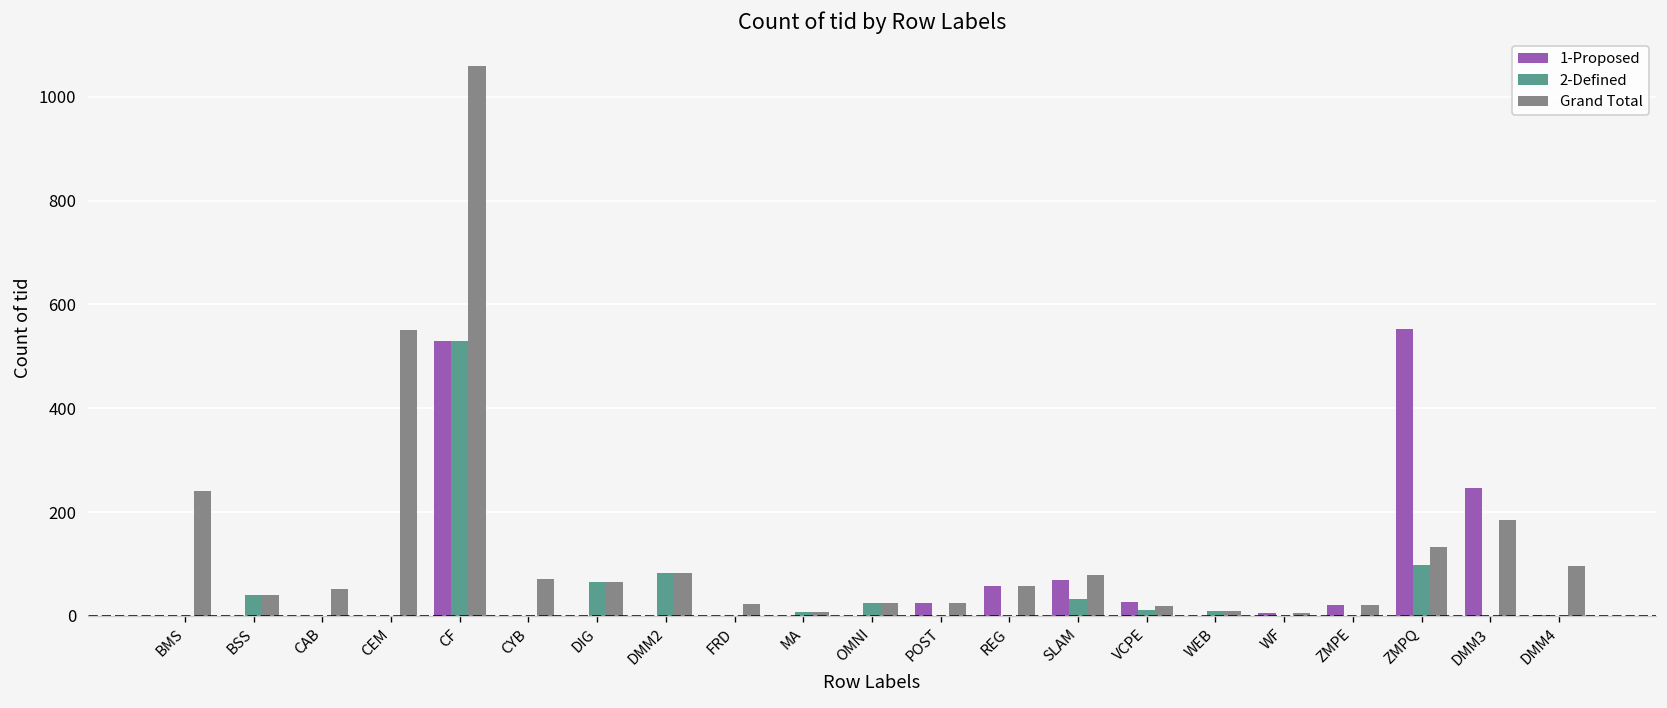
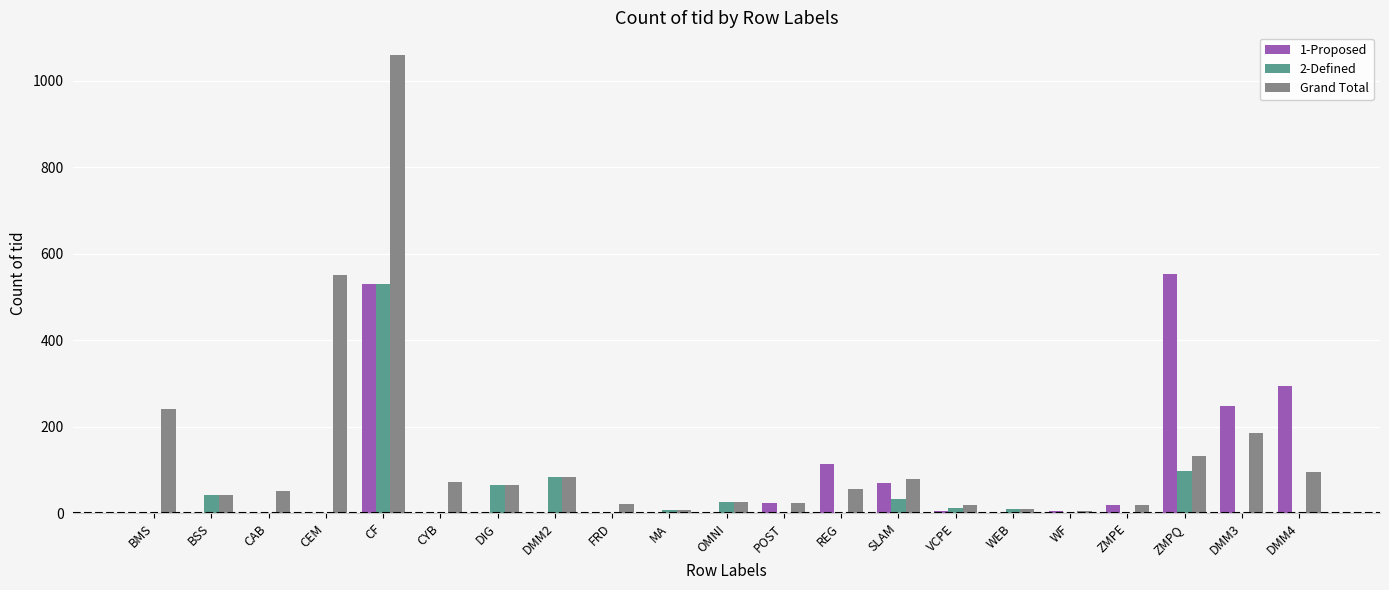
  {
    "1-Proposed": {
      "BMS": 0,
      "BSS": 0,
      "CAB": 0,
      "CEM": 0,
      "CF": 530,
      "CYB": 0,
      "DIG": 0,
      "DMM2": 0,
      "FRD": 0,
      "MA": 0,
      "OMNI": 0,
      "POST": 20,
-     "REG": 60,
+     "REG": 110,
      "SLAM": 70,
-     "VCPE": 30,
+     "VCPE": 10,
      "WEB": 0,
      "WF": 10,
      "ZMPE": 20,
      "ZMPQ": 550,
      "DMM3": 250,
-     "DMM4": 0
+     "DMM4": 290
    }
  }
